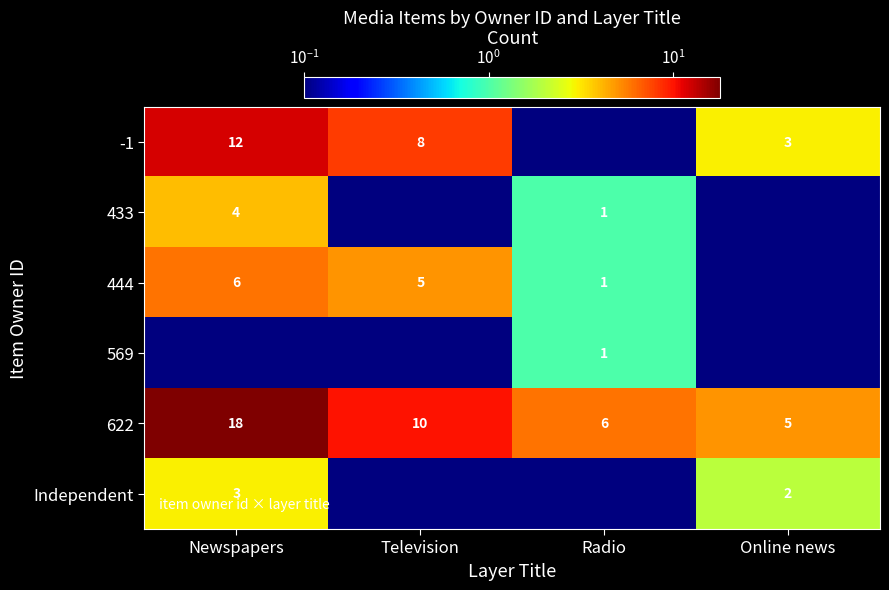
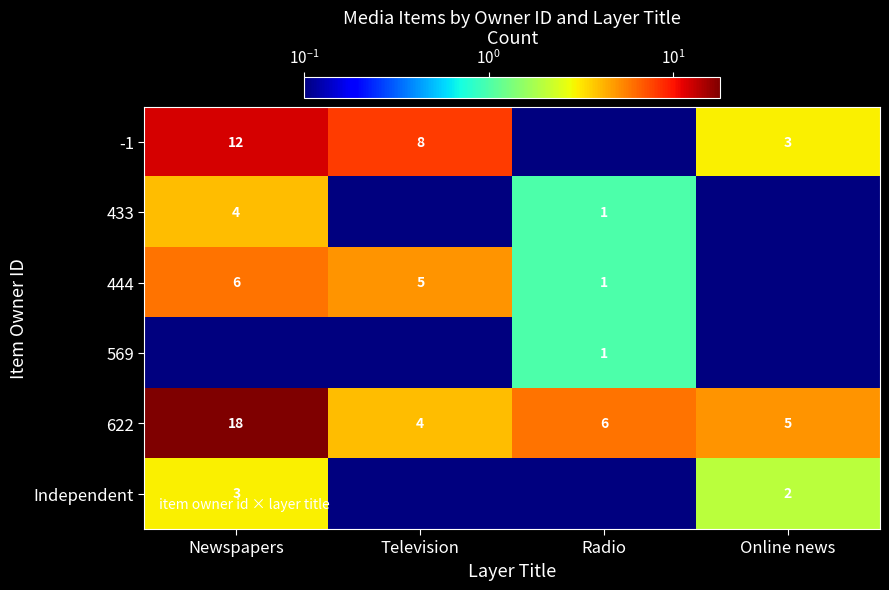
  {
    "-1": {
      "Newspapers": 12,
      "Television": 8,
      "Online news": 3
    },
    "433": {
      "Newspapers": 4,
      "Radio": 1
    },
    "444": {
      "Newspapers": 6,
      "Television": 5,
      "Radio": 1
    },
    "569": {
      "Radio": 1
    },
    "622": {
      "Newspapers": 18,
-     "Television": 10,
+     "Television": 4,
      "Radio": 6,
      "Online news": 5
    },
    "Independent": {
      "Online news": 2
    }
  }
